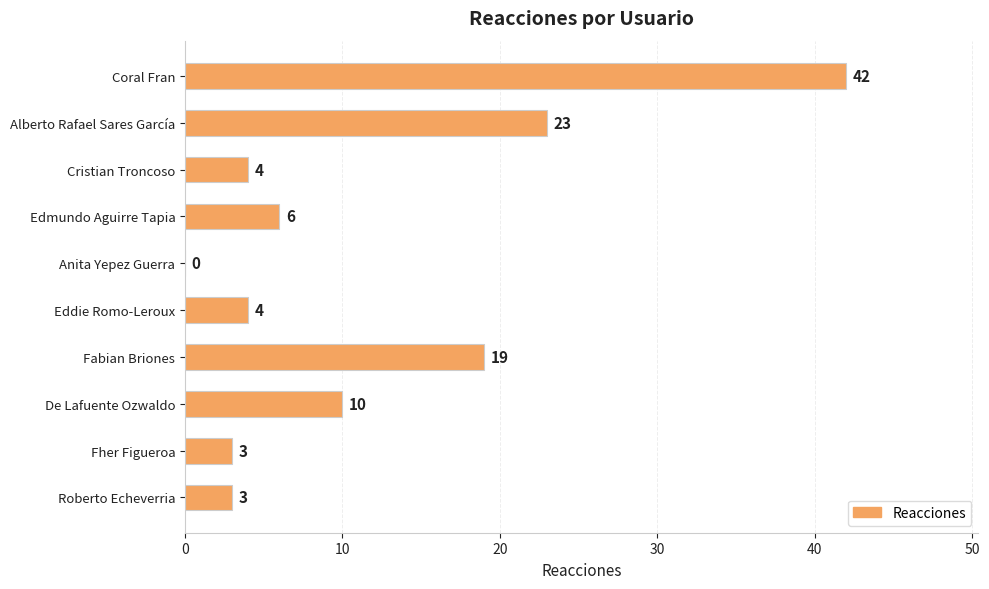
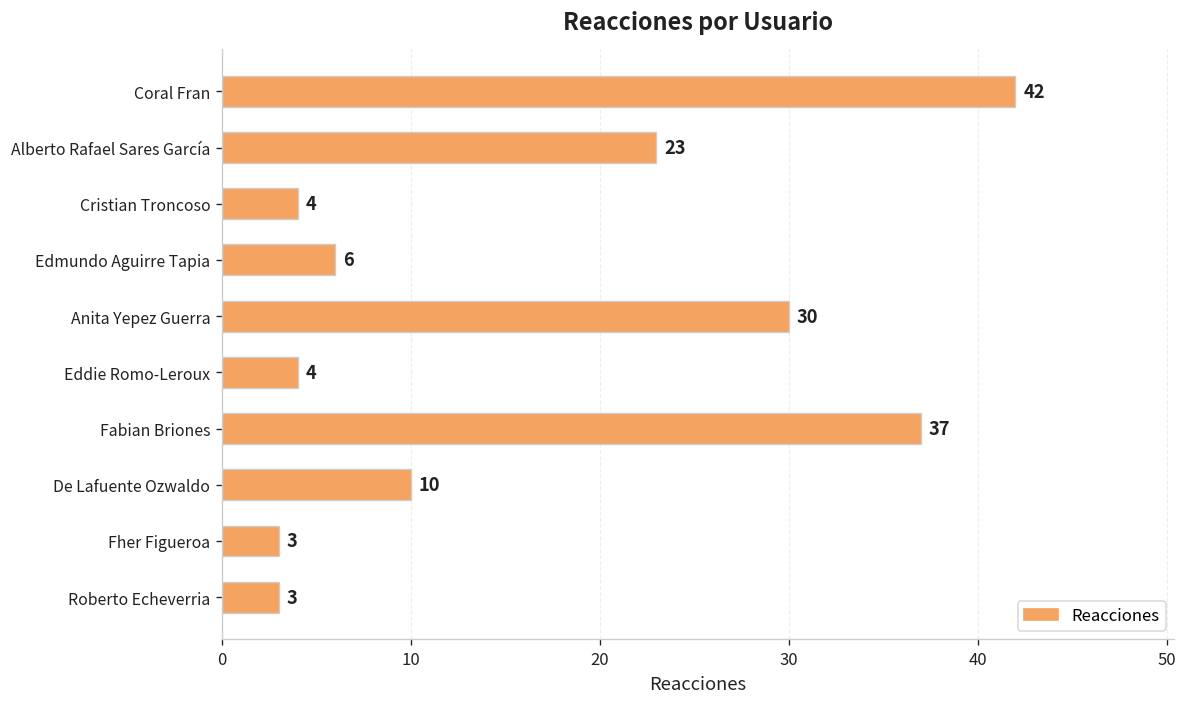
  {
    "Coral Fran": 42,
    "Alberto Rafael Sares García": 23,
    "Cristian Troncoso": 4,
    "Edmundo Aguirre Tapia": 6,
-   "Anita Yepez Guerra": 0,
+   "Anita Yepez Guerra": 30,
    "Eddie Romo-Leroux": 4,
-   "Fabian Briones": 19,
+   "Fabian Briones": 37,
    "De Lafuente Ozwaldo": 10,
    "Fher Figueroa": 3,
    "Roberto Echeverria": 3
  }
